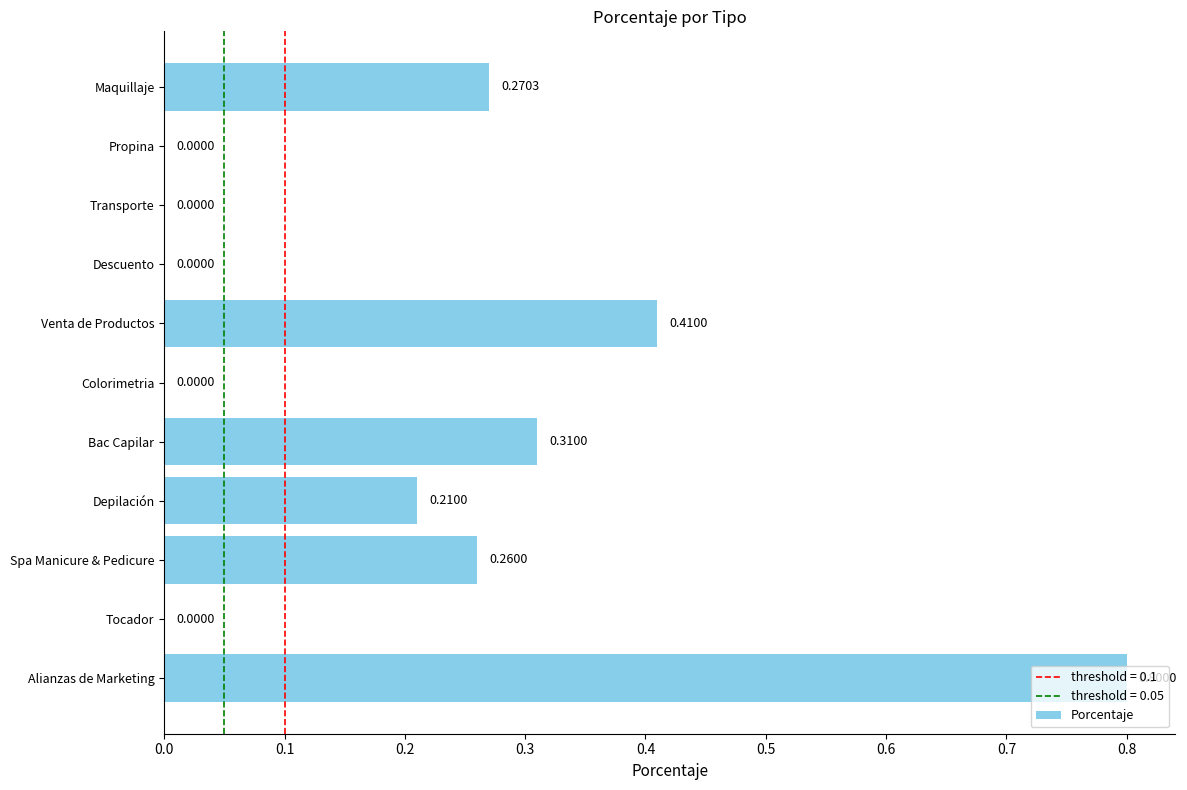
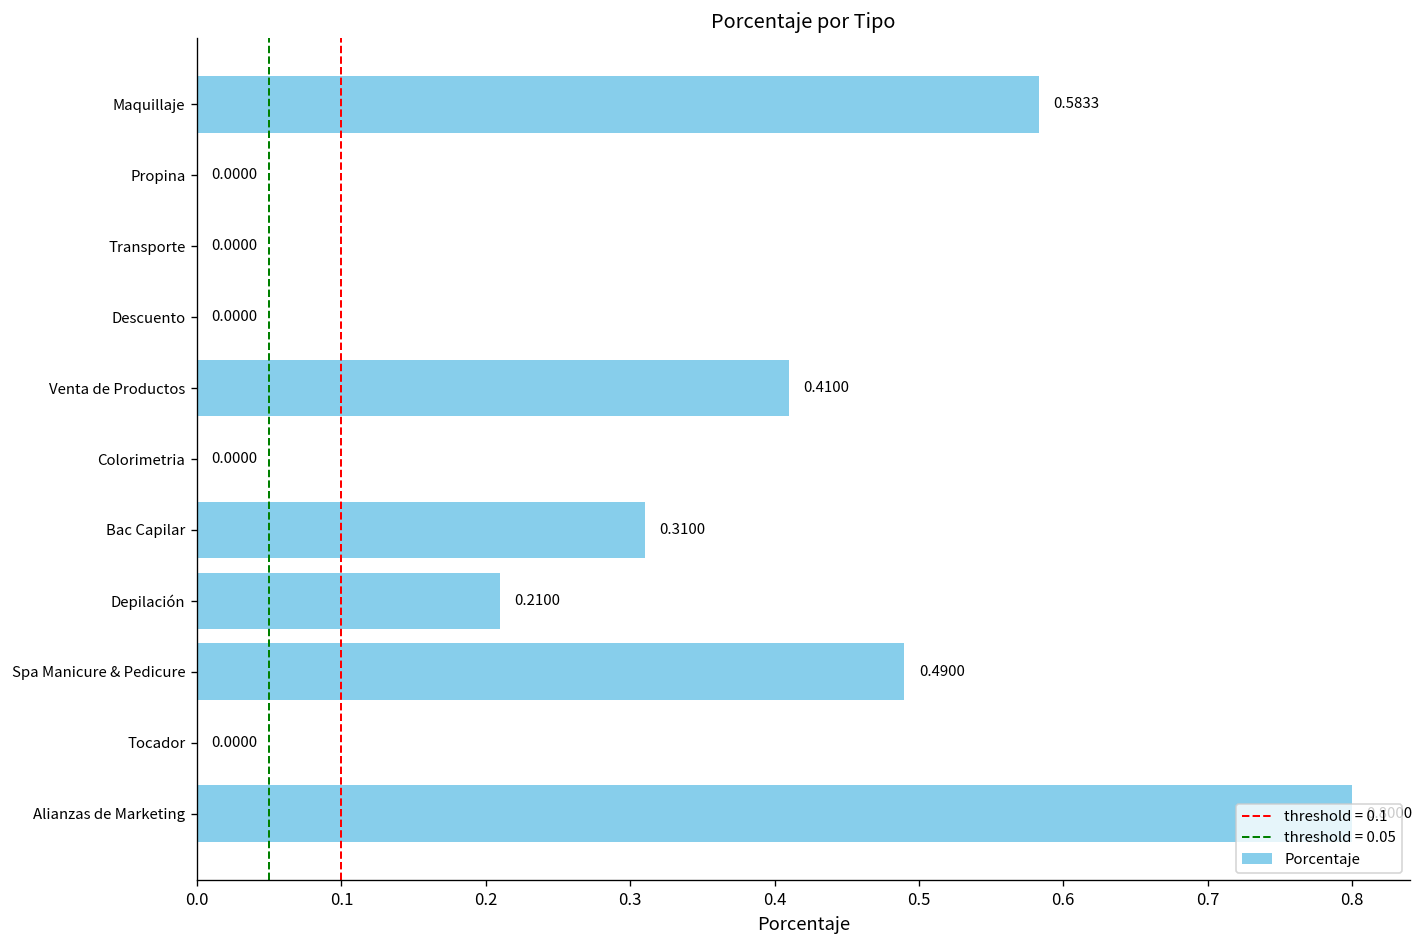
  {
-   "Maquillaje": 0.2703,
+   "Maquillaje": 0.5833,
    "Propina": 0.0000,
    "Transporte": 0.0000,
    "Descuento": 0.0000,
    "Venta de Productos": 0.4100,
    "Colorimetria": 0.0000,
    "Bac Capilar": 0.3100,
    "Depilación": 0.2100,
-   "Spa Manicure & Pedicure": 0.2600,
+   "Spa Manicure & Pedicure": 0.4900,
    "Tocador": 0.0000
  }
